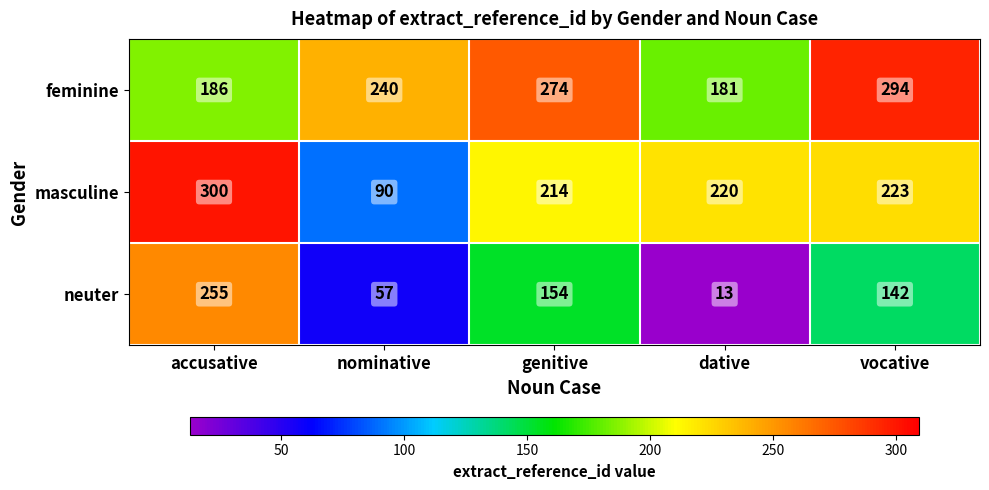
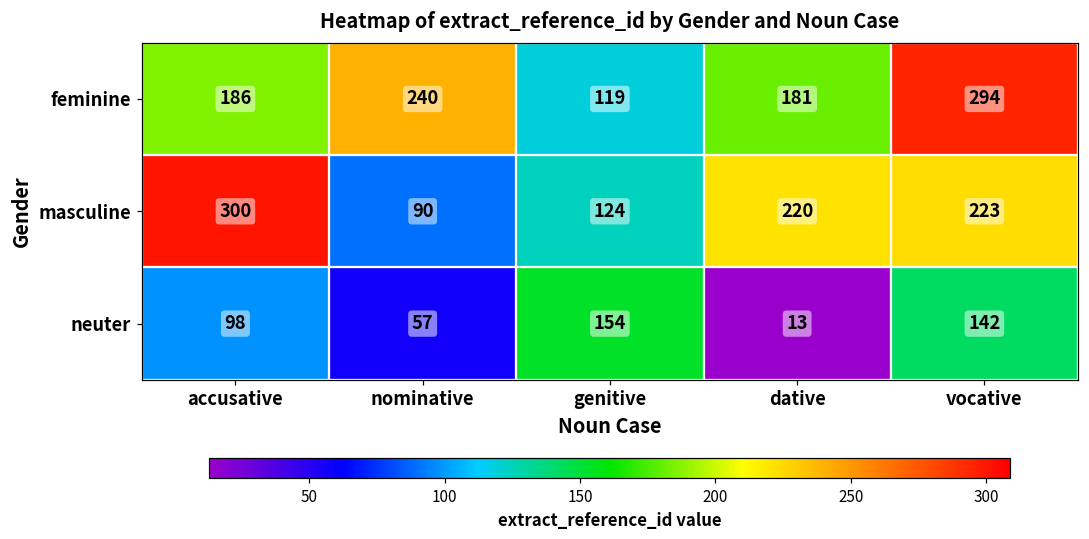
  {
    "feminine": {
-     "genitive": 274
+     "genitive": 119
    },
    "masculine": {
-     "genitive": 214
+     "genitive": 124
    },
    "neuter": {
-     "accusative": 255
+     "accusative": 98
    }
  }
